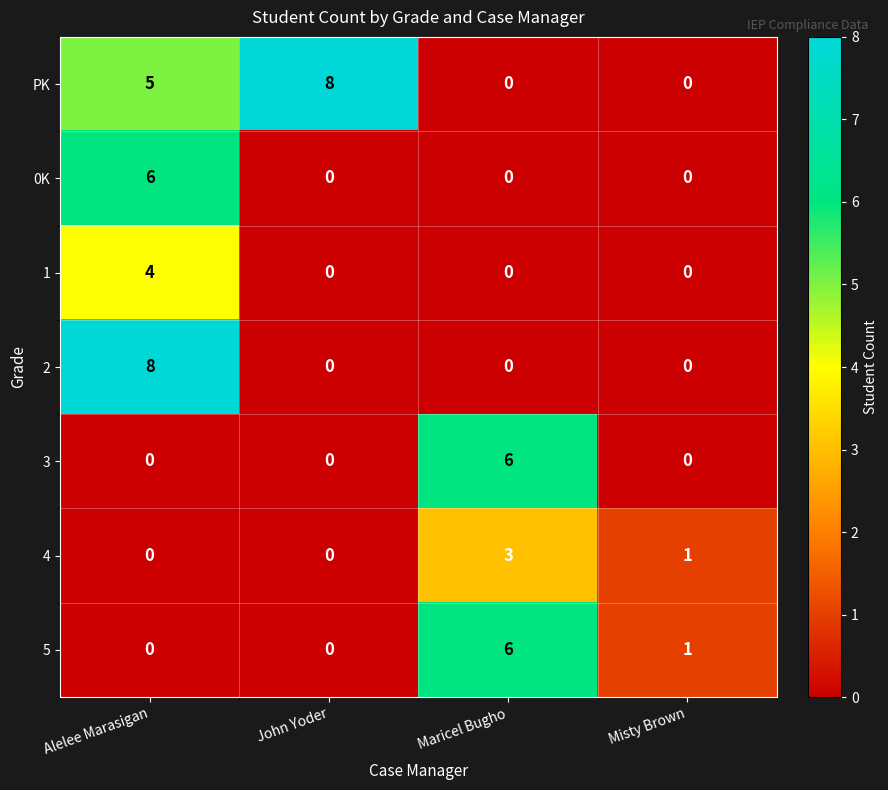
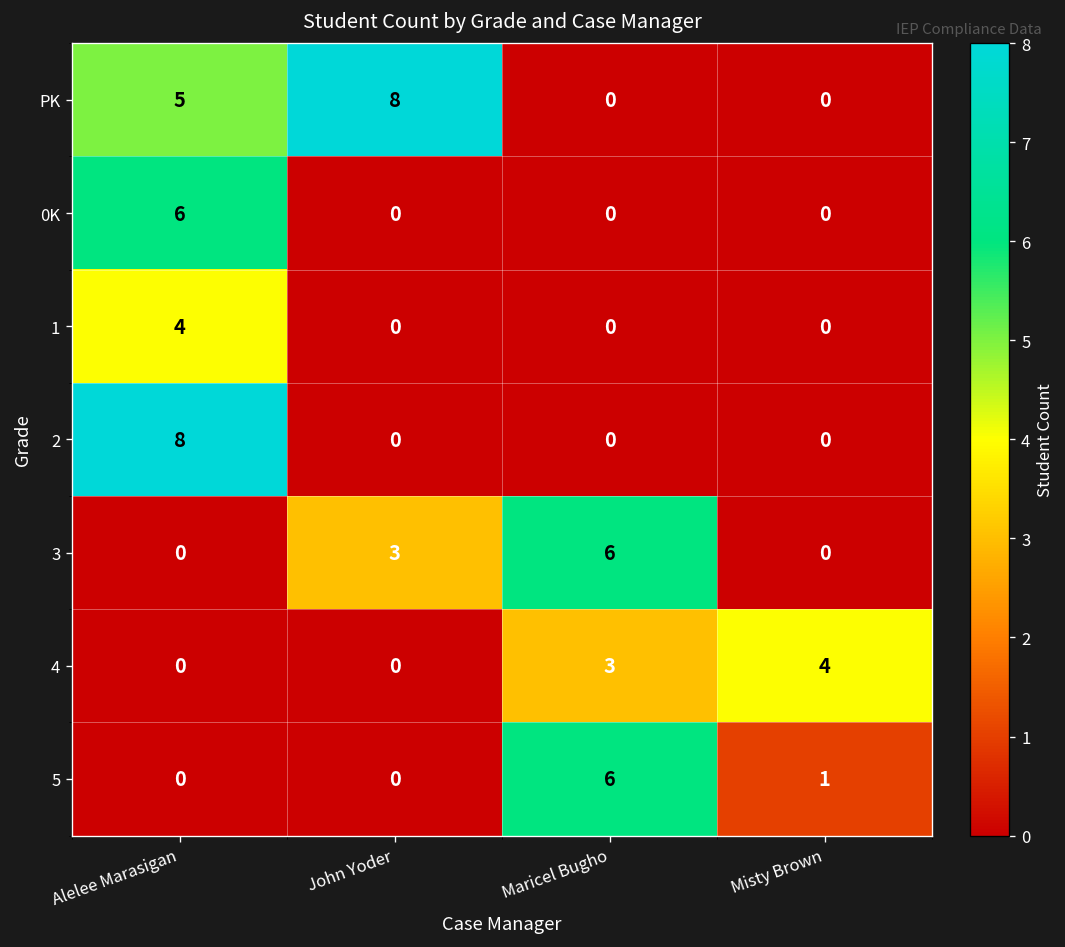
  {
    "PK": {
      "Alelee Marasigan": 5,
      "John Yoder": 8,
      "Maricel Bugho": 0,
      "Misty Brown": 0
    },
    "0K": {
      "Alelee Marasigan": 6,
      "John Yoder": 0,
      "Maricel Bugho": 0,
      "Misty Brown": 0
    },
    "1": {
      "Alelee Marasigan": 4,
      "John Yoder": 0,
      "Maricel Bugho": 0,
      "Misty Brown": 0
    },
    "2": {
      "Alelee Marasigan": 8,
      "John Yoder": 0,
      "Maricel Bugho": 0,
      "Misty Brown": 0
    },
    "3": {
      "Alelee Marasigan": 0,
-     "John Yoder": 0,
+     "John Yoder": 3,
      "Maricel Bugho": 6,
      "Misty Brown": 0
    },
    "4": {
      "Alelee Marasigan": 0,
      "John Yoder": 0,
      "Maricel Bugho": 3,
-     "Misty Brown": 1
+     "Misty Brown": 4
    },
    "5": {
      "Alelee Marasigan": 0,
      "John Yoder": 0,
      "Maricel Bugho": 6,
      "Misty Brown": 1
    }
  }
